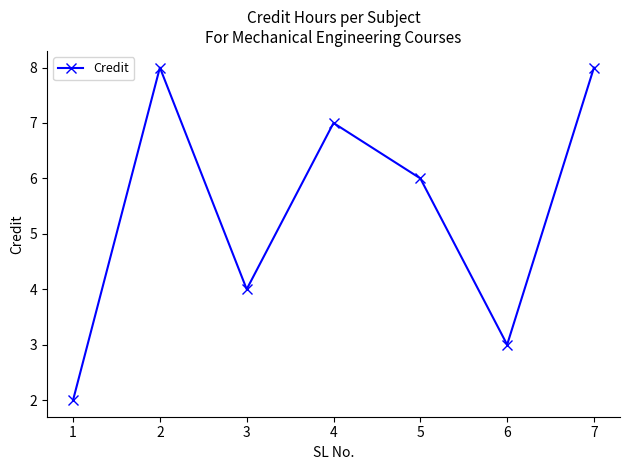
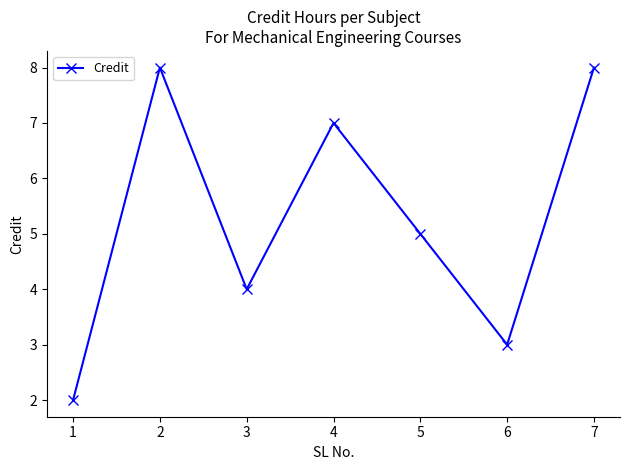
  {
    "1": 2,
    "2": 8,
    "3": 4,
    "4": 7,
-   "5": 6,
+   "5": 5,
    "6": 3,
    "7": 8
  }
